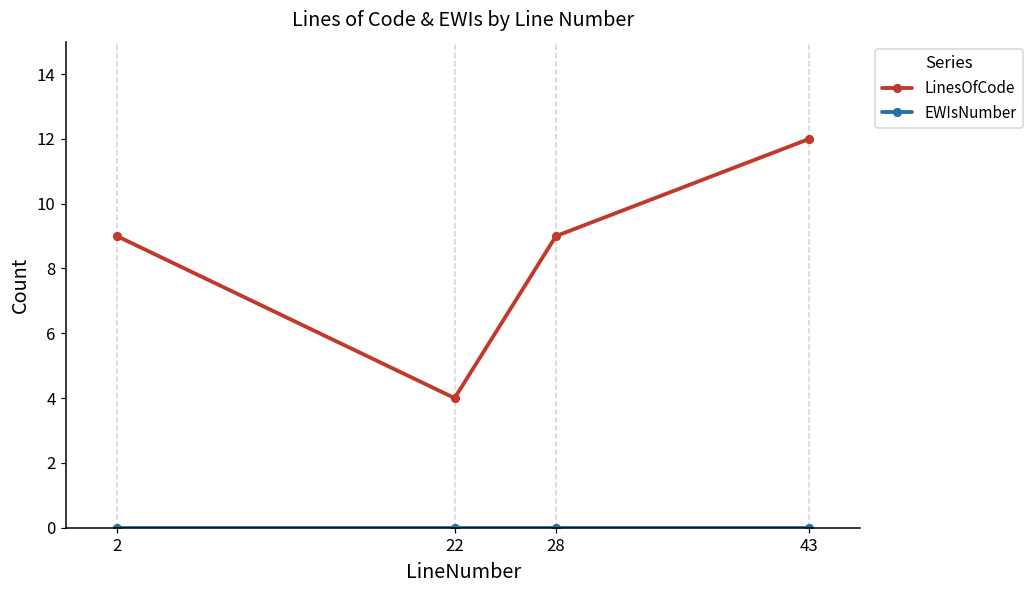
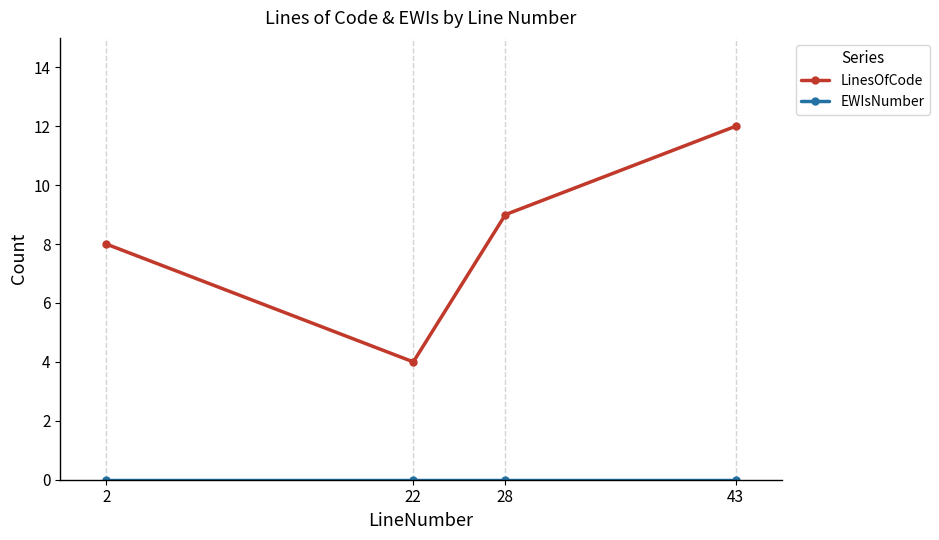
  {
    "LinesOfCode": {
-     "2": 9,
+     "2": 8,
      "22": 4,
      "28": 9,
      "43": 12
    },
    "EWIsNumber": {
      "2": 0,
      "22": 0,
      "28": 0,
      "43": 0
    }
  }
